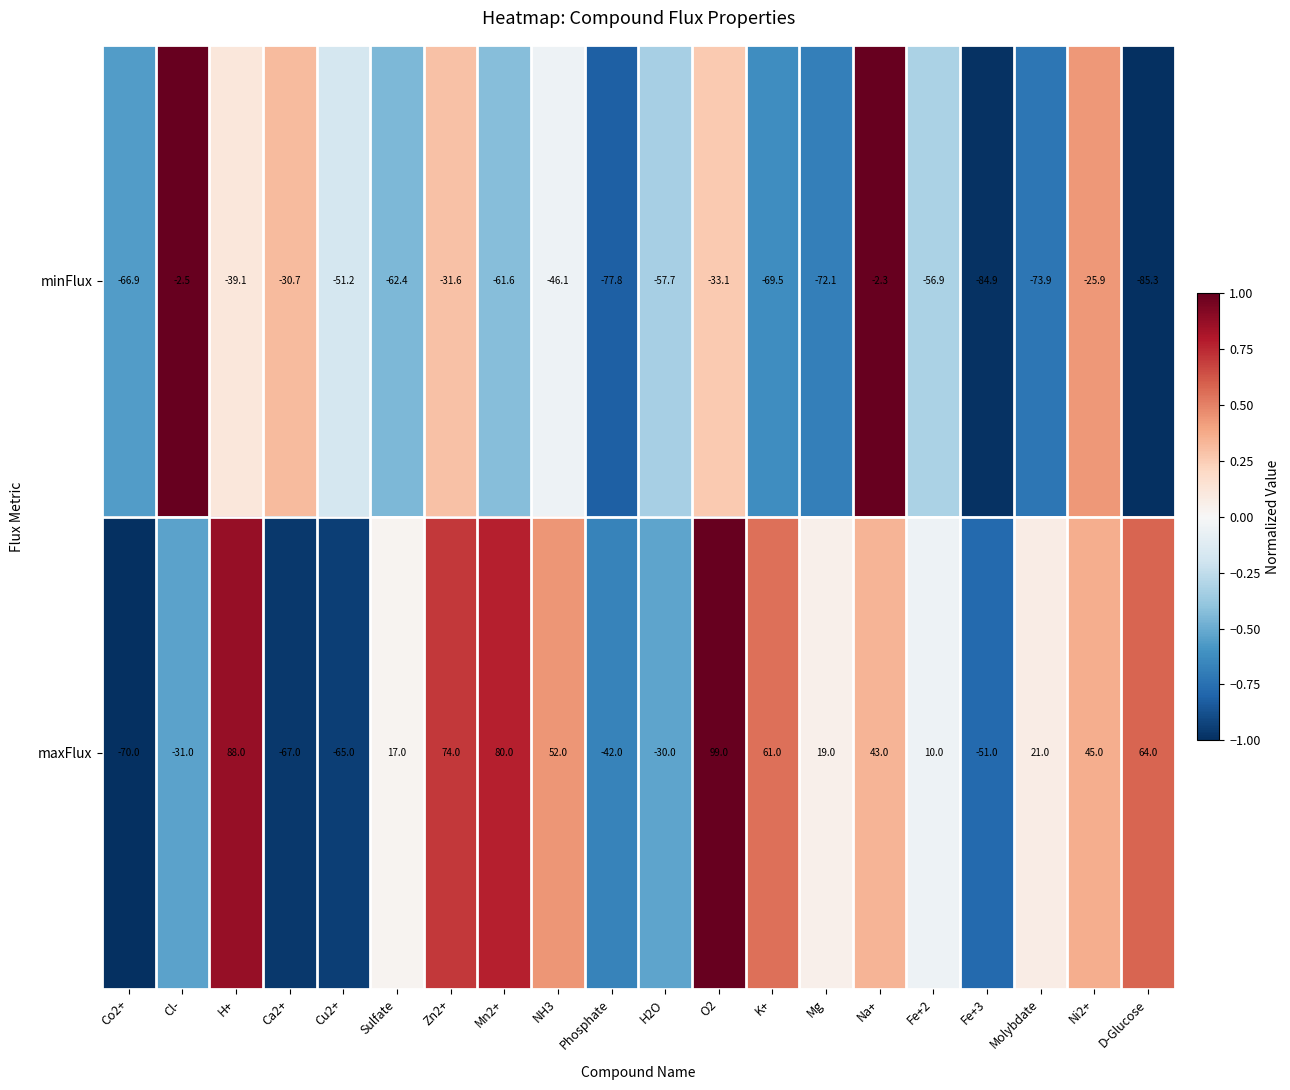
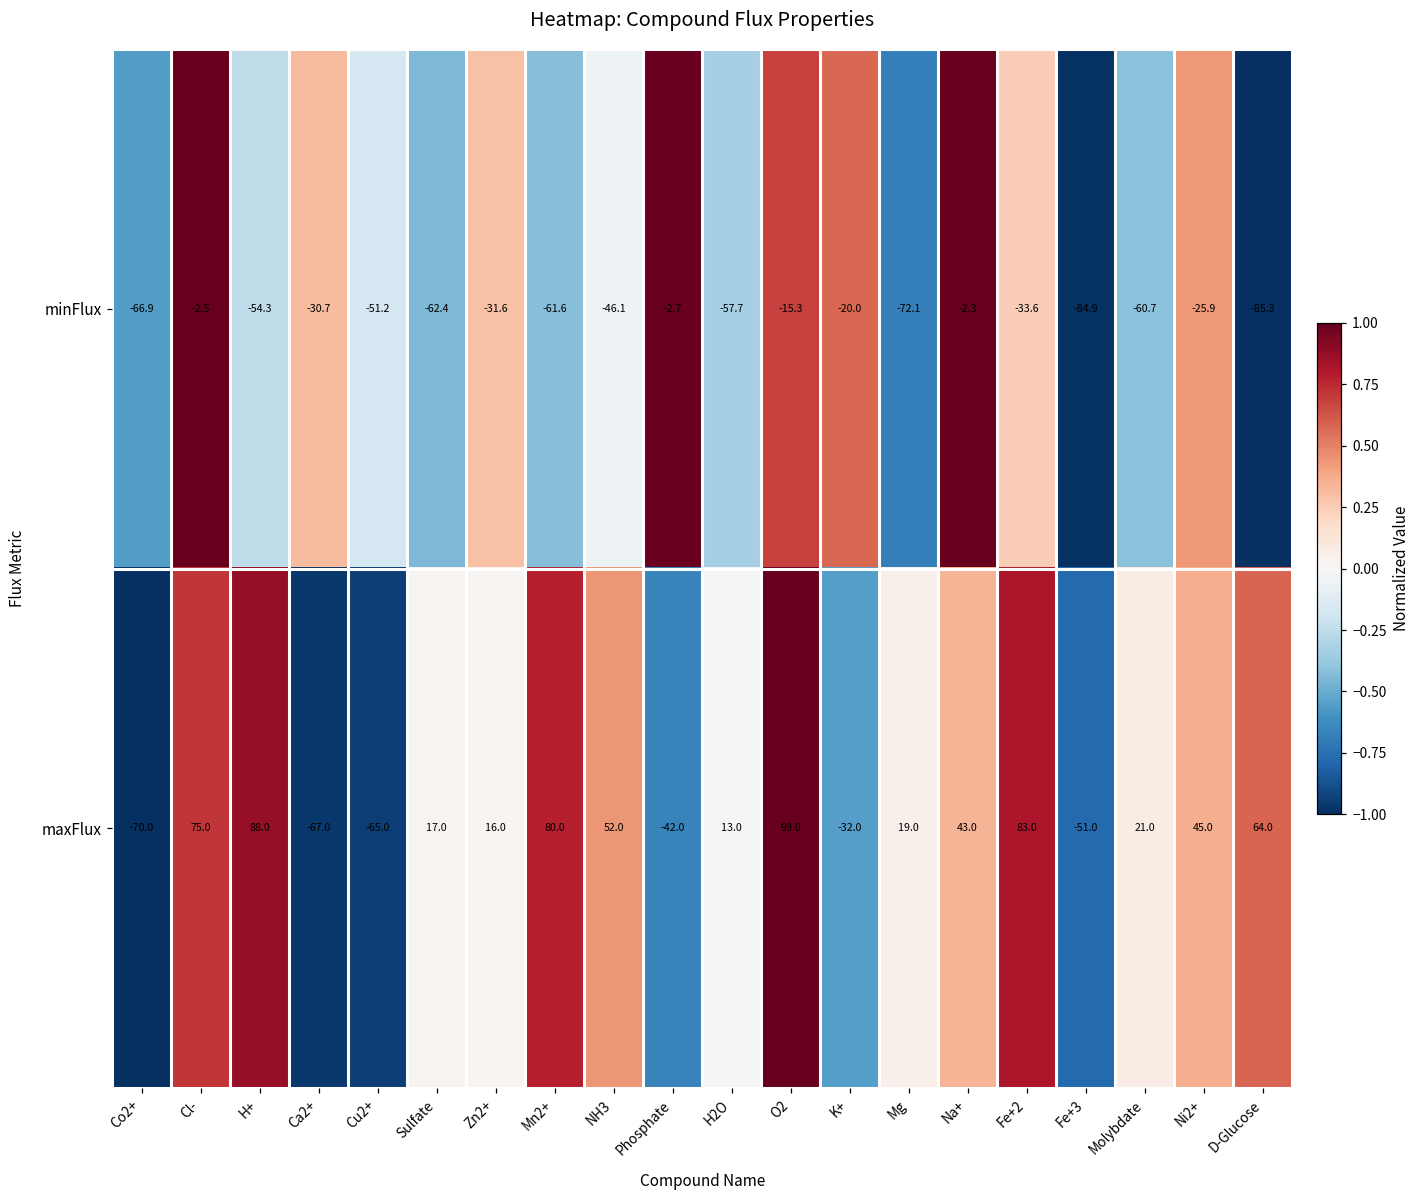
  {
    "minFlux": {
      "Co2+": -66.9,
      "Cl-": -2.5,
-     "H+": -39.1,
+     "H+": -54.3,
      "Ca2+": -30.7,
      "Cu2+": -51.2,
      "Sulfate": -62.4,
      "Zn2+": -31.6,
      "Mn2+": -61.6,
      "NH3": -46.1,
-     "Phosphate": -77.8,
+     "Phosphate": -2.7,
      "H2O": -57.7,
-     "O2": -33.1,
-     "K+": -69.5,
+     "O2": -15.3,
+     "K+": -20.0,
      "Mg": -72.1,
      "Na+": -2.3,
-     "Fe+2": -56.9,
+     "Fe+2": -33.6,
      "Fe+3": -84.9,
-     "Molybdate": -73.9,
+     "Molybdate": -60.7,
      "Ni2+": -25.9,
      "D-Glucose": -85.3
    },
    "maxFlux": {
      "Co2+": -70.0,
-     "Cl-": -31.0,
+     "Cl-": 75.0,
      "H+": 88.0,
      "Ca2+": -67.0,
      "Cu2+": -65.0,
      "Sulfate": 17.0,
-     "Zn2+": 74.0,
+     "Zn2+": 16.0,
      "Mn2+": 80.0,
      "NH3": 52.0,
      "Phosphate": -42.0,
-     "H2O": -30.0,
+     "H2O": 13.0,
      "O2": 99.0,
-     "K+": 61.0,
+     "K+": -32.0,
      "Mg": 19.0,
      "Na+": 43.0,
-     "Fe+2": 10.0,
+     "Fe+2": 83.0,
      "Fe+3": -51.0,
      "Molybdate": 21.0,
      "Ni2+": 45.0,
      "D-Glucose": 64.0
    }
  }
